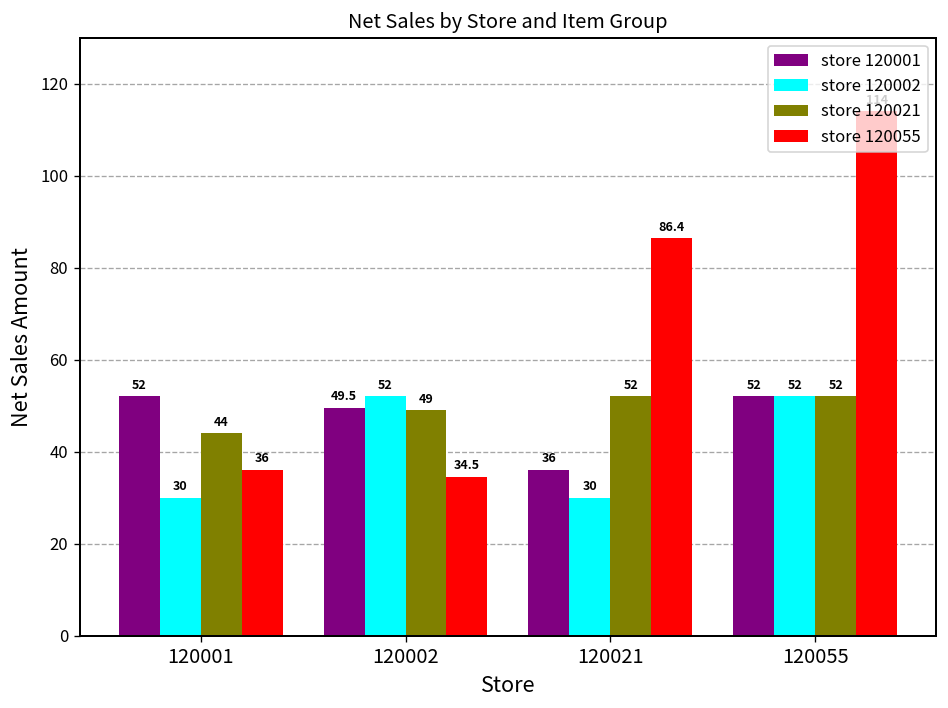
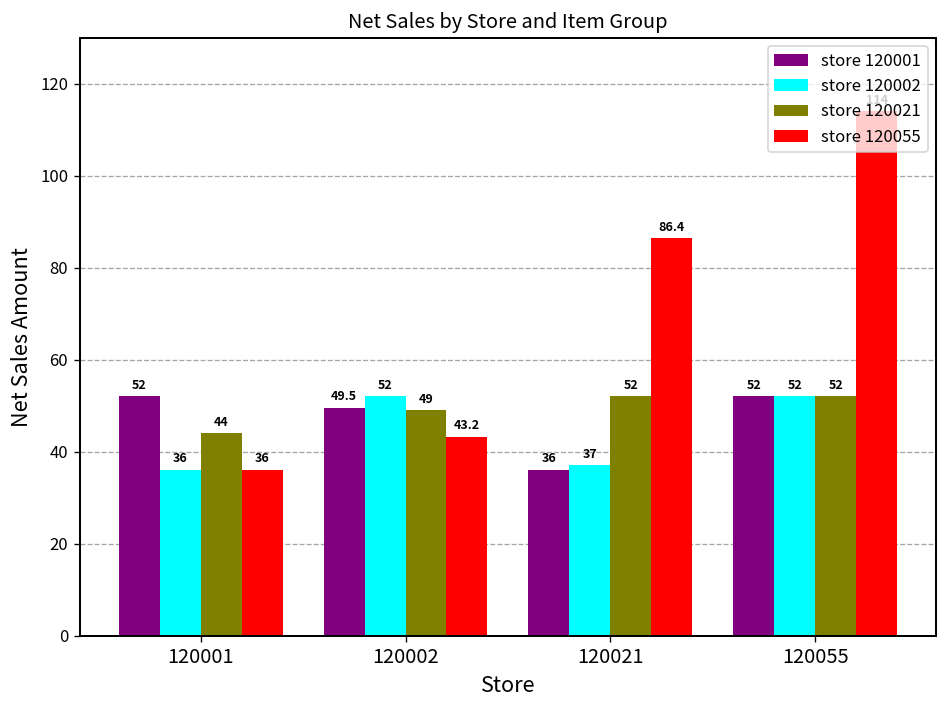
  {
    "store 120001": {
      "120001": 52,
      "120002": 49.5,
      "120021": 36,
      "120055": 52
    },
    "store 120002": {
-     "120001": 30,
+     "120001": 36,
      "120002": 52,
-     "120021": 30,
+     "120021": 37,
      "120055": 52
    },
    "store 120021": {
      "120001": 44,
      "120002": 49,
      "120021": 52,
      "120055": 52
    },
    "store 120055": {
      "120001": 36,
-     "120002": 34.5,
+     "120002": 43.2,
      "120021": 86.4
    }
  }
